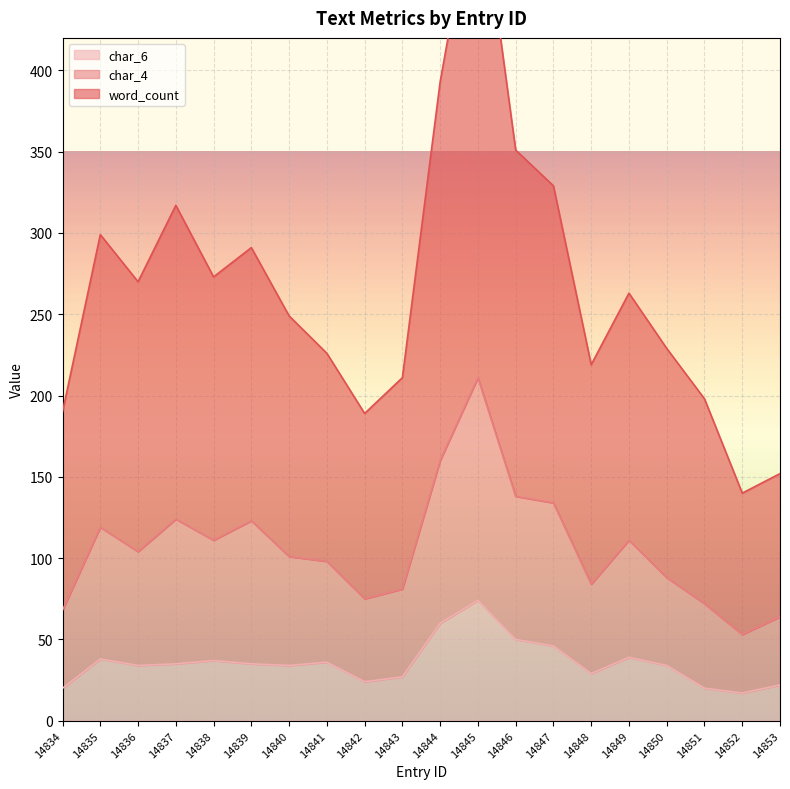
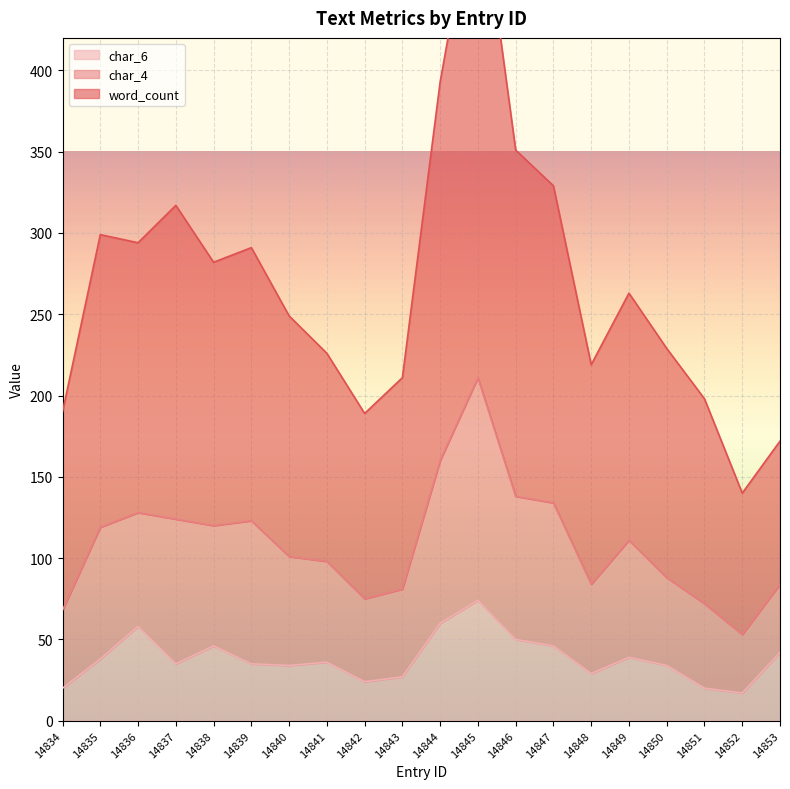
  {
    "char_6": {
      "14834": 20,
      "14835": 38,
-     "14836": 34,
+     "14836": 58,
      "14837": 35,
-     "14838": 37,
+     "14838": 46,
      "14839": 35,
      "14840": 34,
      "14841": 36,
      "14842": 24,
      "14843": 27,
      "14844": 60,
      "14845": 74,
      "14846": 50,
      "14847": 46,
      "14848": 29,
      "14849": 39,
      "14850": 34,
      "14851": 20,
      "14852": 17,
-     "14853": 22
+     "14853": 42
    }
  }
